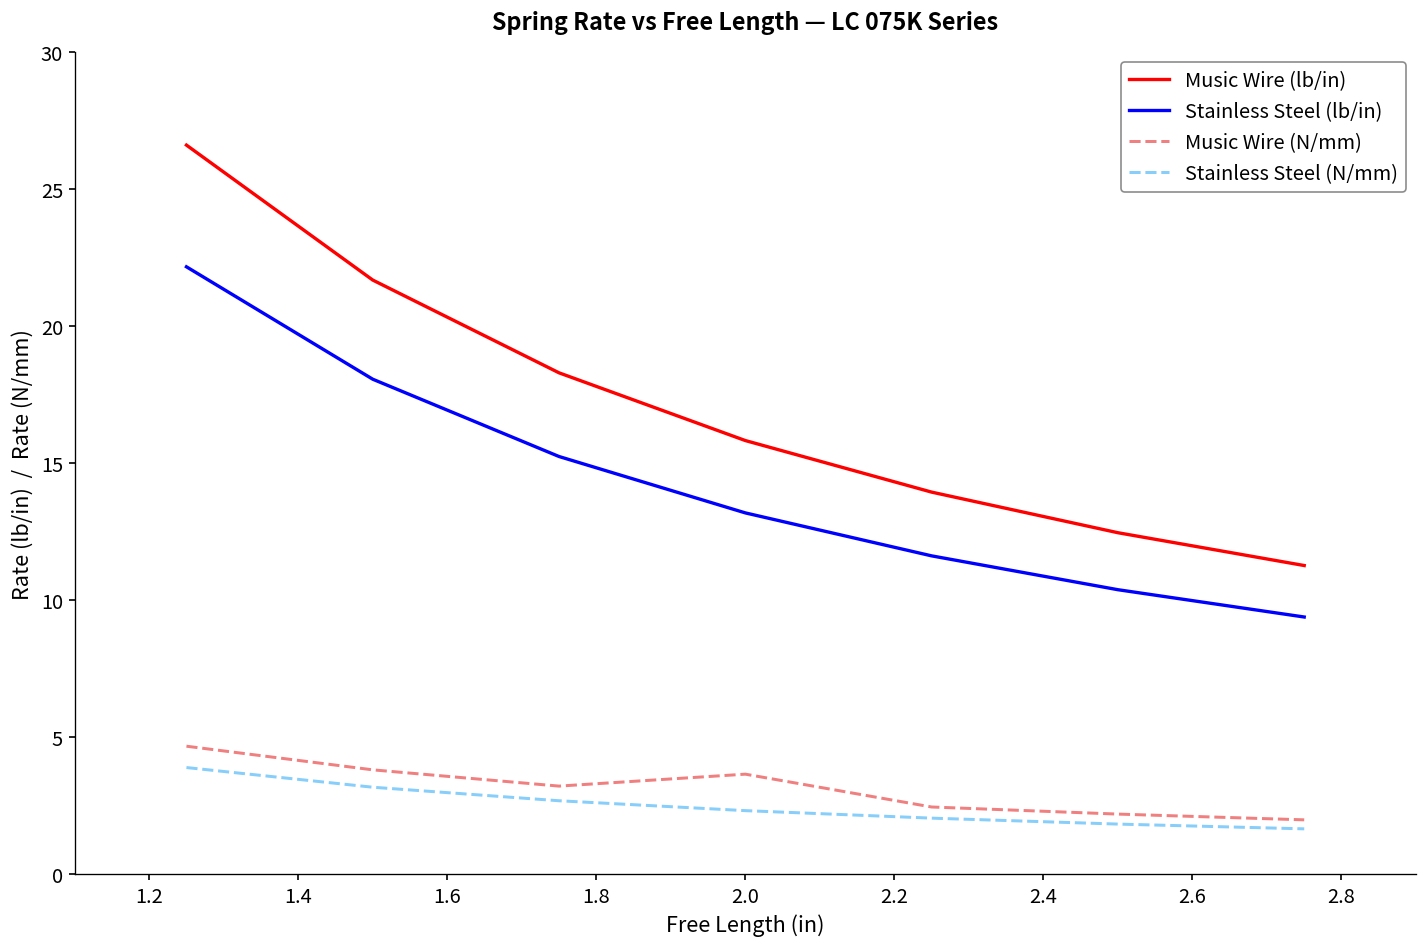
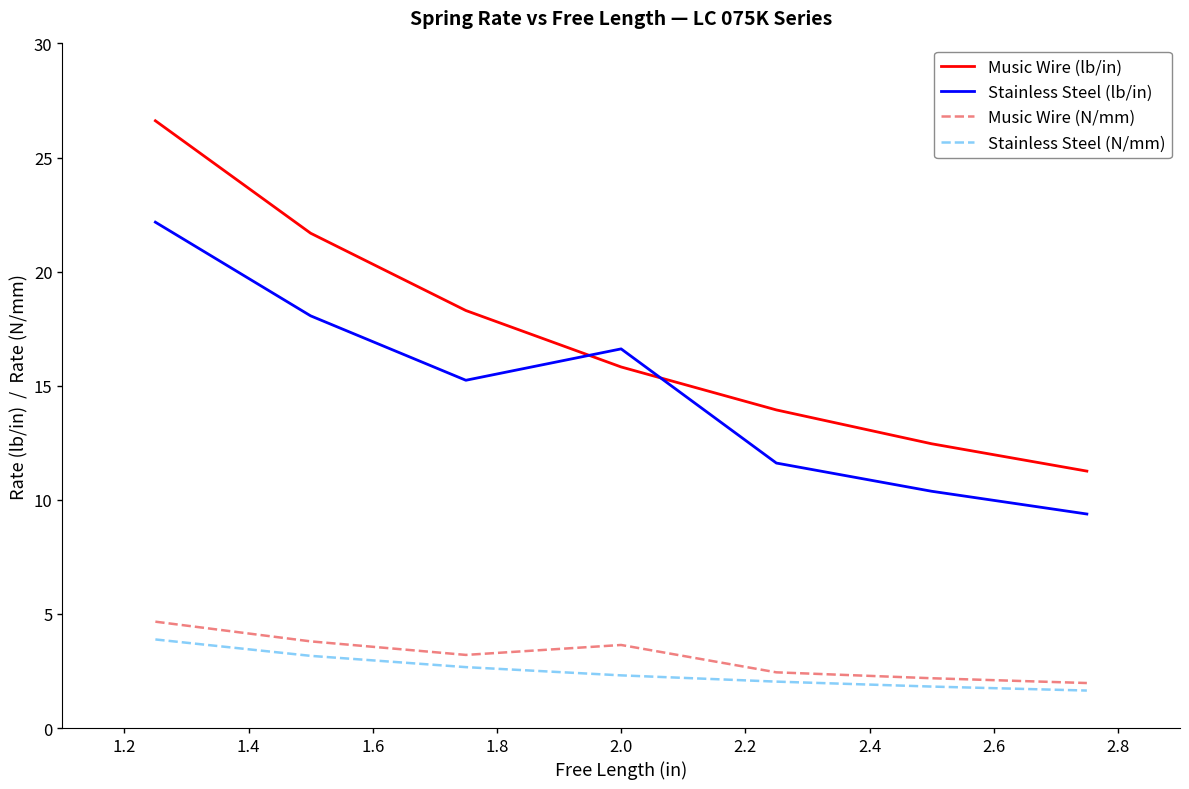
  {
    "Music Wire (lb/in)": {
      "2.0": 15.8
    },
    "Stainless Steel (lb/in)": {
-     "2.0": 13.2
+     "2.0": 16.6
    },
    "Music Wire (N/mm)": {
      "2.0": 3.6
    },
    "Stainless Steel (N/mm)": {
      "2.0": 2.3
    }
  }
